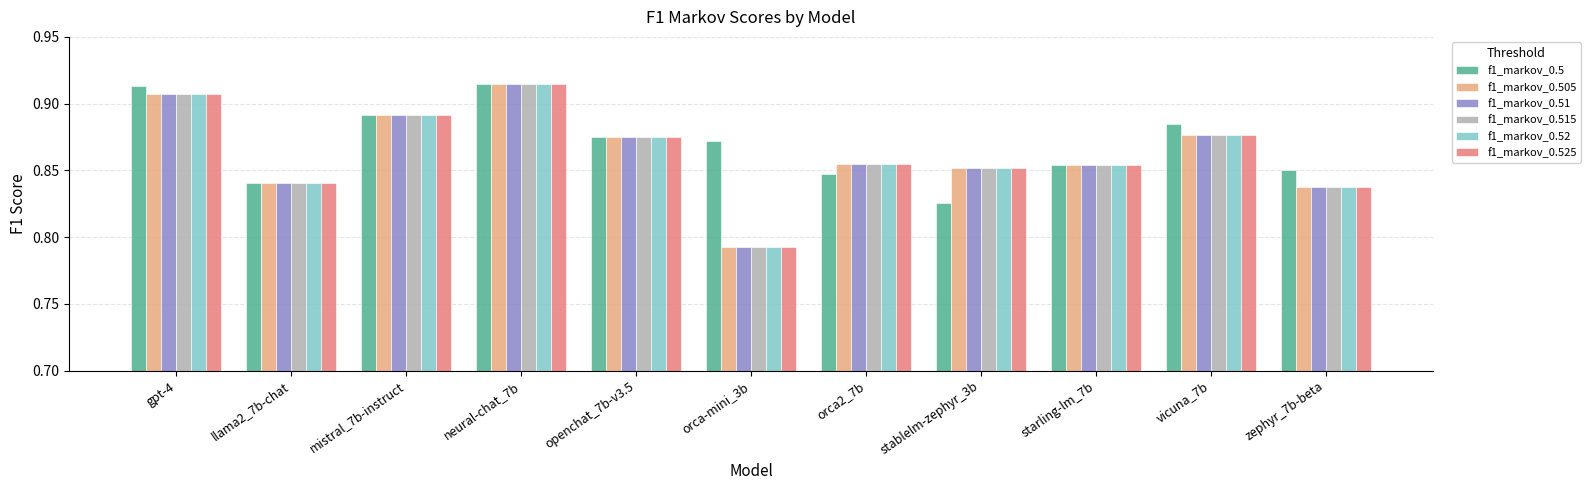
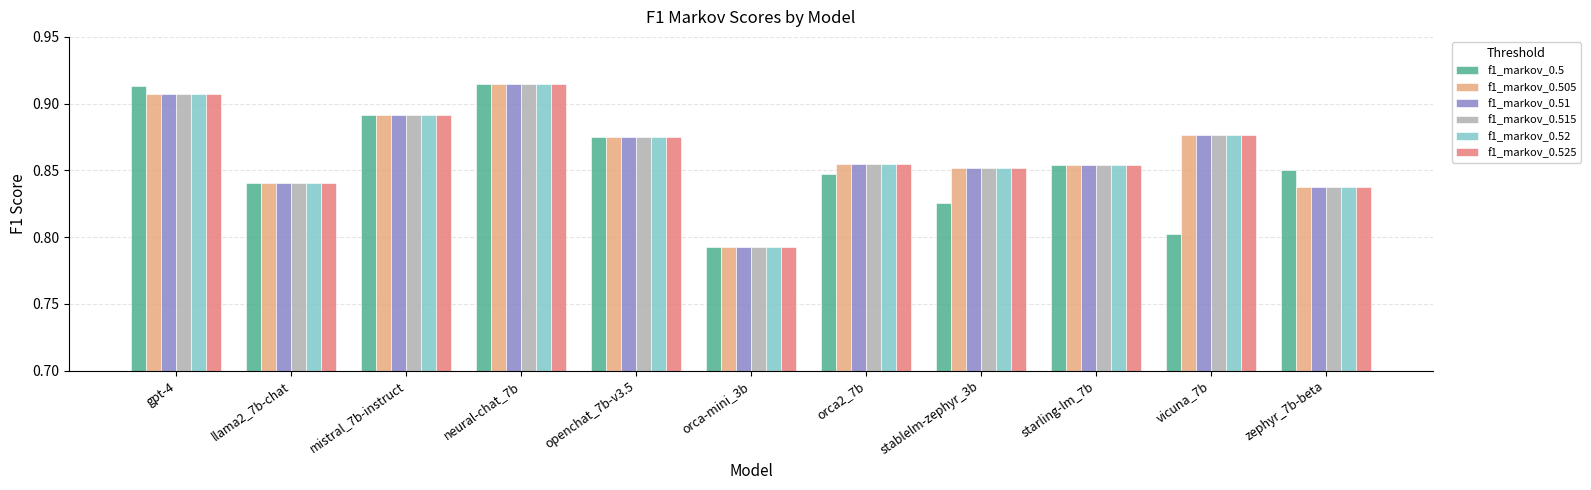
  {
    "f1_markov_0.5": {
      "gpt-4": 0.913,
      "llama2_7b-chat": 0.840,
      "mistral_7b-instruct": 0.892,
      "neural-chat_7b": 0.915,
      "openchat_7b-v3.5": 0.875,
-     "orca-mini_3b": 0.872,
+     "orca-mini_3b": 0.792,
      "orca2_7b": 0.847,
      "stablelm-zephyr_3b": 0.825,
      "starling-lm_7b": 0.854,
-     "vicuna_7b": 0.885,
+     "vicuna_7b": 0.803,
      "zephyr_7b-beta": 0.851
    },
    "f1_markov_0.51": {
      "gpt-4": 0.907,
      "llama2_7b-chat": 0.840,
      "mistral_7b-instruct": 0.892,
      "neural-chat_7b": 0.915,
      "openchat_7b-v3.5": 0.875,
      "orca-mini_3b": 0.792,
      "orca2_7b": 0.855,
      "stablelm-zephyr_3b": 0.851,
      "starling-lm_7b": 0.854,
      "vicuna_7b": 0.876,
      "zephyr_7b-beta": 0.837
    },
    "f1_markov_0.515": {
      "gpt-4": 0.907,
      "llama2_7b-chat": 0.840,
      "mistral_7b-instruct": 0.892,
      "neural-chat_7b": 0.915,
      "openchat_7b-v3.5": 0.875,
      "orca-mini_3b": 0.792,
      "orca2_7b": 0.855,
      "stablelm-zephyr_3b": 0.851,
      "starling-lm_7b": 0.854,
      "vicuna_7b": 0.876,
      "zephyr_7b-beta": 0.837
    },
    "f1_markov_0.52": {
      "gpt-4": 0.907,
      "llama2_7b-chat": 0.840,
      "mistral_7b-instruct": 0.892,
      "neural-chat_7b": 0.915,
      "openchat_7b-v3.5": 0.875,
      "orca-mini_3b": 0.792,
      "orca2_7b": 0.855,
      "stablelm-zephyr_3b": 0.851,
      "starling-lm_7b": 0.854,
      "vicuna_7b": 0.876,
      "zephyr_7b-beta": 0.837
    }
  }
